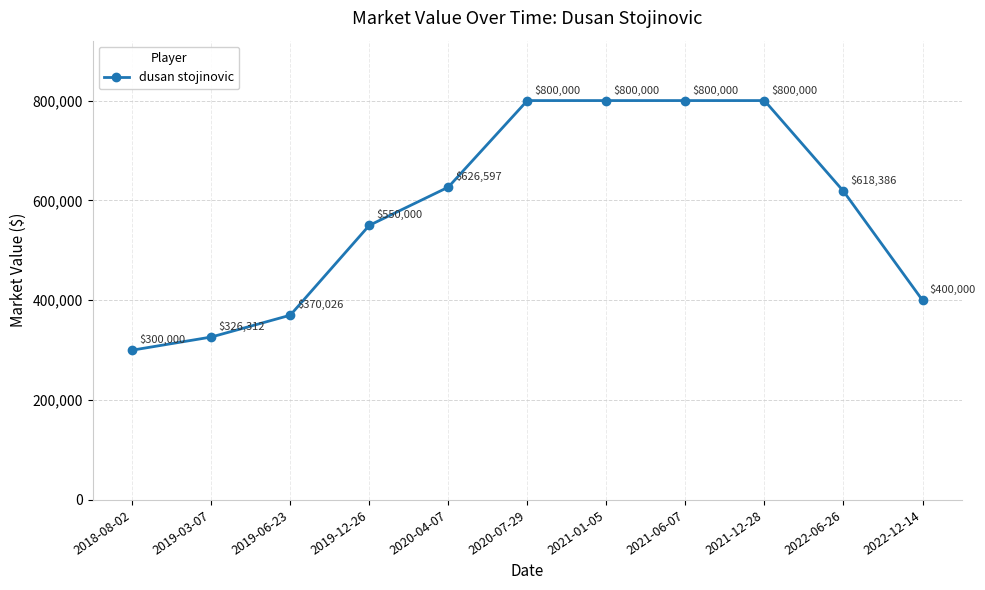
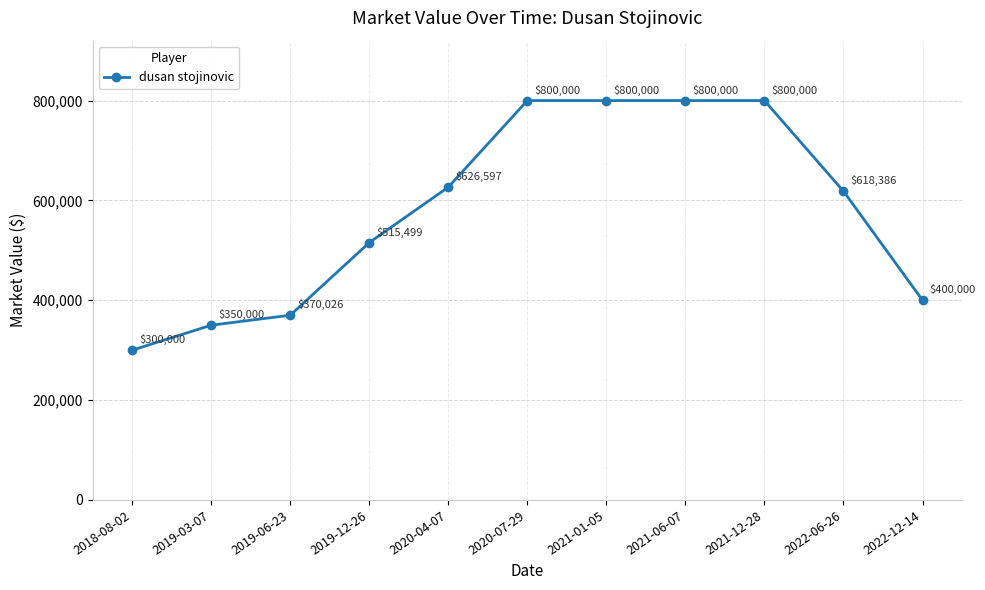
  {
    "2018-08-02": "$300,000",
-   "2019-03-07": "$326,312",
+   "2019-03-07": "$350,000",
    "2019-06-23": "$370,026",
-   "2019-12-26": "$550,000",
+   "2019-12-26": "$515,499",
    "2020-04-07": "$626,597",
    "2020-07-29": "$800,000",
    "2021-01-05": "$800,000",
    "2021-06-07": "$800,000",
    "2021-12-28": "$800,000",
    "2022-06-26": "$618,386",
    "2022-12-14": "$400,000"
  }
